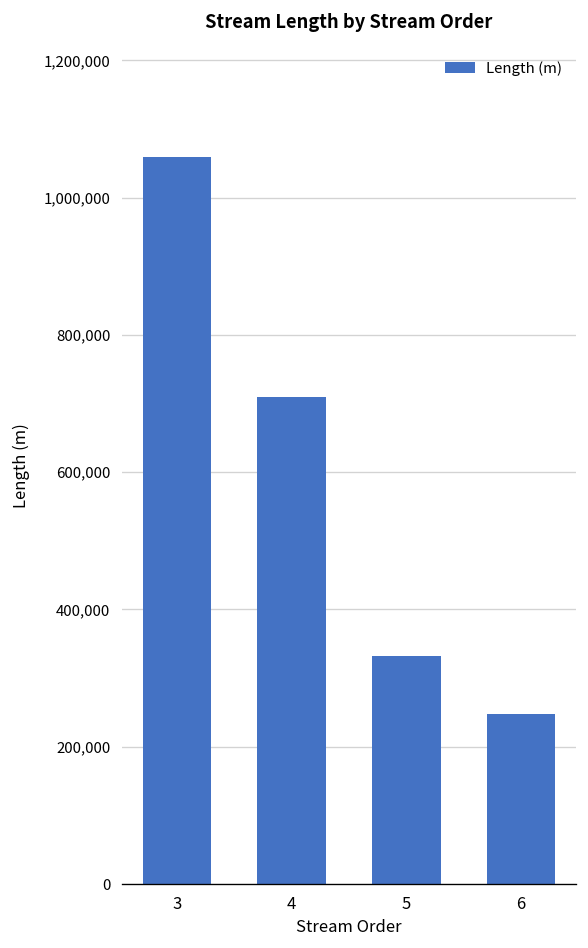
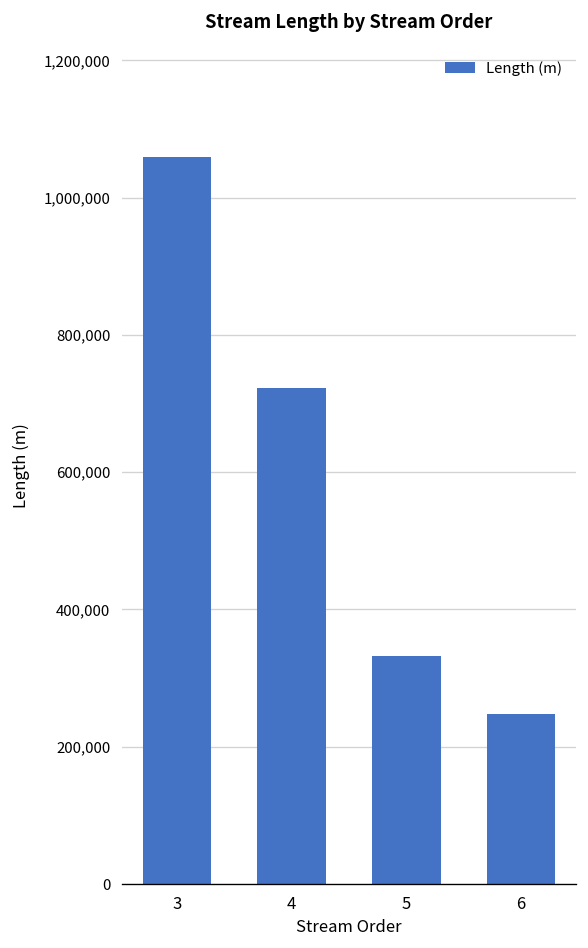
  {
    "3": "1,060,000",
-   "4": "710,000",
+   "4": "720,000",
    "5": "330,000",
    "6": "250,000"
  }
